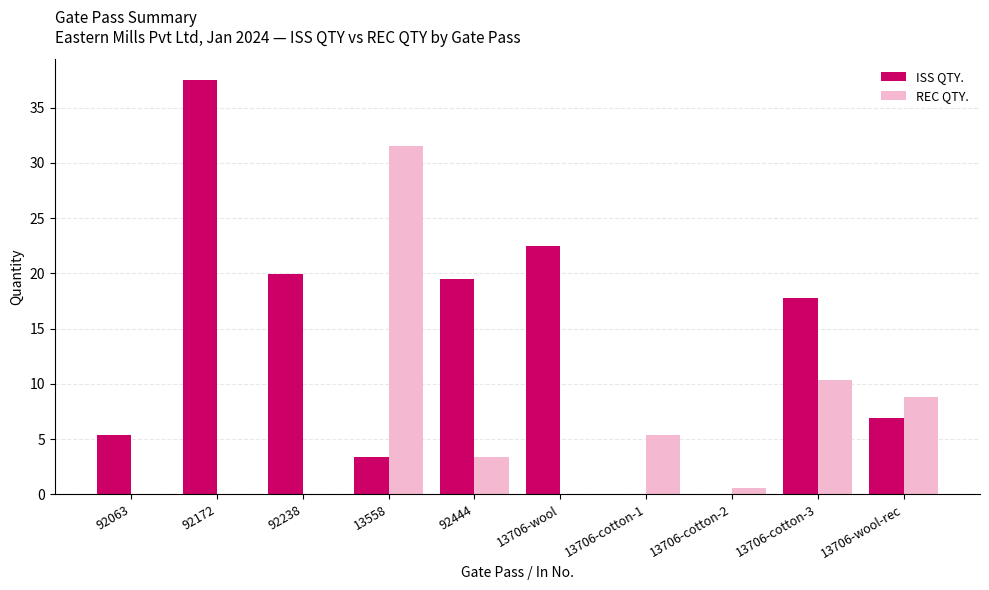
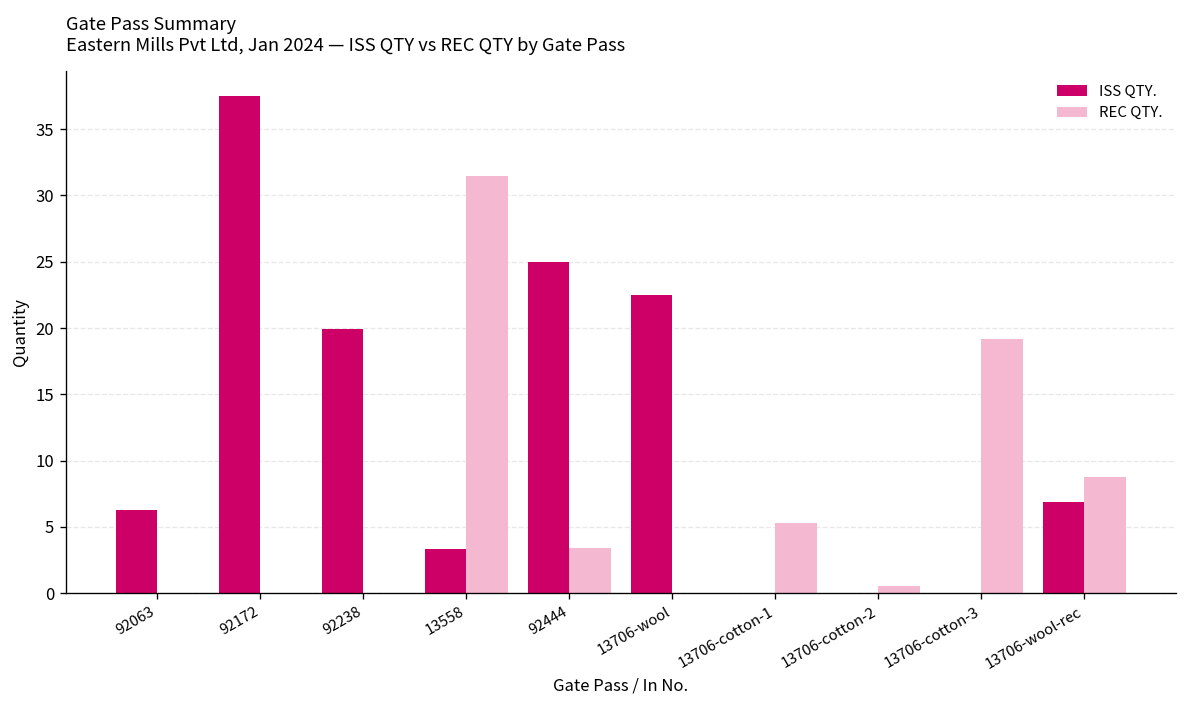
  {
    "ISS QTY.": {
-     "92063": 5.4,
+     "92063": 6.3,
      "92172": 37.5,
      "92238": 19.9,
      "13558": 3.4,
-     "92444": 19.5,
+     "92444": 25.0,
      "13706-wool": 22.5,
      "13706-cotton-1": 0.0,
      "13706-cotton-2": 0.0,
-     "13706-cotton-3": 17.8,
+     "13706-cotton-3": 0.0,
      "13706-wool-rec": 6.9
    },
    "REC QTY.": {
      "92063": 0.0,
      "92172": 0.0,
      "92238": 0.0,
      "13558": 31.5,
      "92444": 3.4,
      "13706-wool": 0.0,
      "13706-cotton-1": 5.3,
      "13706-cotton-2": 0.6,
-     "13706-cotton-3": 10.4,
+     "13706-cotton-3": 19.1,
      "13706-wool-rec": 8.8
    }
  }
